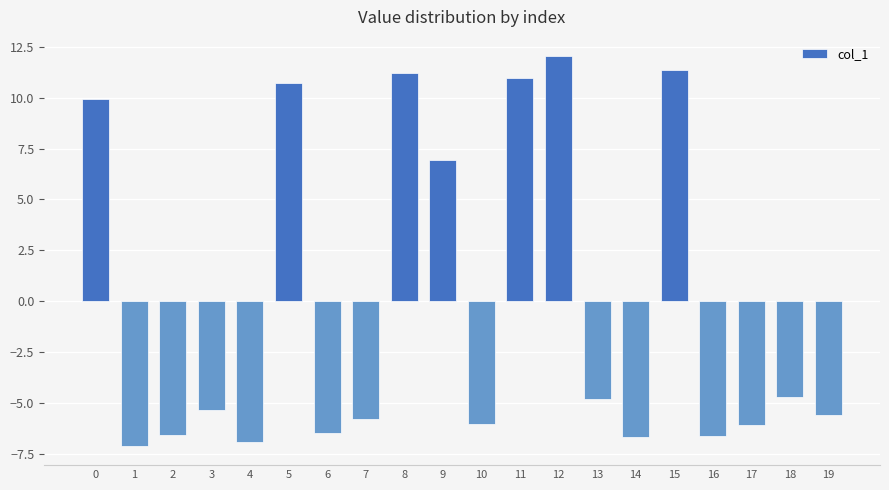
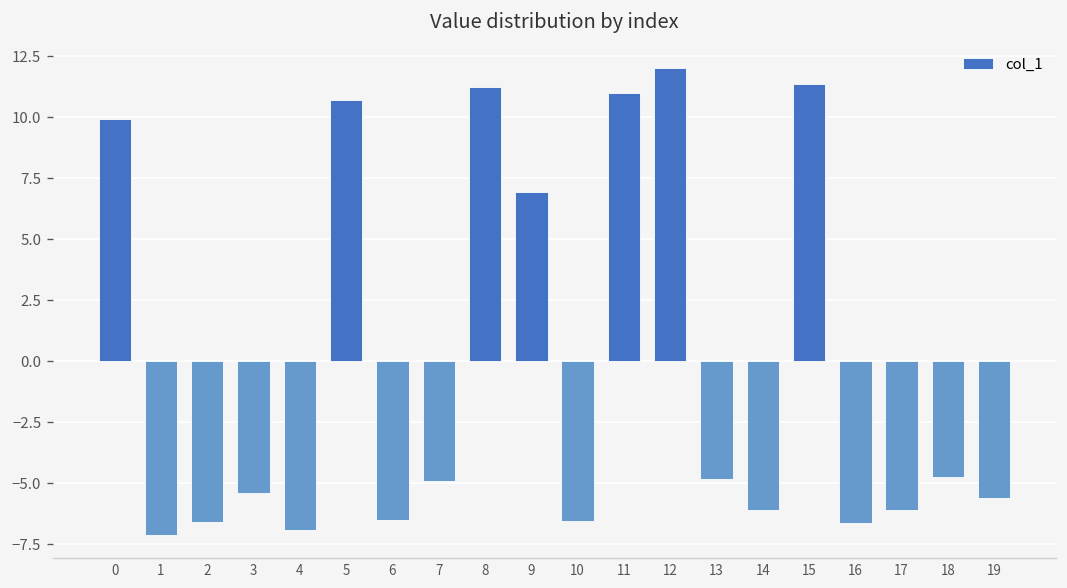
  {
    "0": 9.9,
    "1": -7.1,
    "2": -6.6,
    "3": -5.4,
    "4": -6.9,
    "5": 10.7,
    "6": -6.5,
-   "7": -5.8,
+   "7": -4.9,
    "8": 11.2,
    "9": 6.9,
-   "10": -6.0,
+   "10": -6.5,
    "11": 11.0,
    "12": 12.0,
    "13": -4.8,
-   "14": -6.7,
+   "14": -6.1,
    "15": 11.4,
    "16": -6.6,
    "17": -6.1,
    "18": -4.7,
    "19": -5.6
  }
